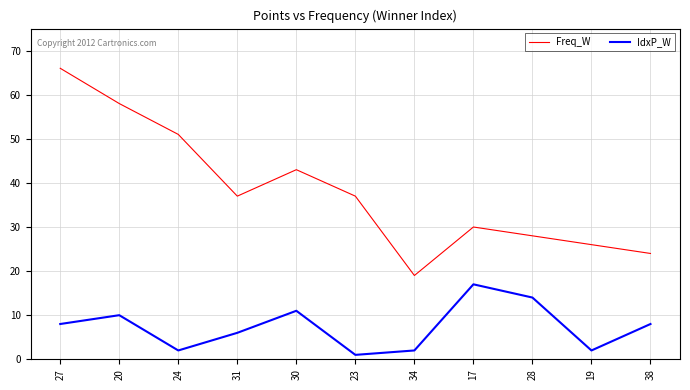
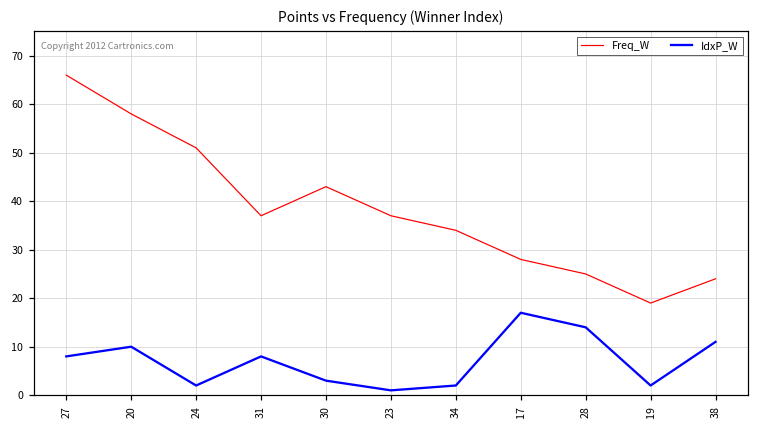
  {
    "Freq_W": {
      "20": 58,
      "24": 51,
      "31": 37,
      "30": 43,
      "23": 37,
-     "34": 19,
-     "17": 30,
-     "28": 28,
-     "19": 26,
+     "34": 34,
+     "17": 28,
+     "28": 25,
+     "19": 19,
      "38": 24
    },
    "IdxP_W": {
      "27": 8,
      "20": 10,
      "24": 2,
-     "31": 6,
-     "30": 11,
+     "31": 8,
+     "30": 3,
      "23": 1,
      "34": 2,
      "17": 17,
      "28": 14,
      "19": 2,
-     "38": 8
+     "38": 11
    }
  }
